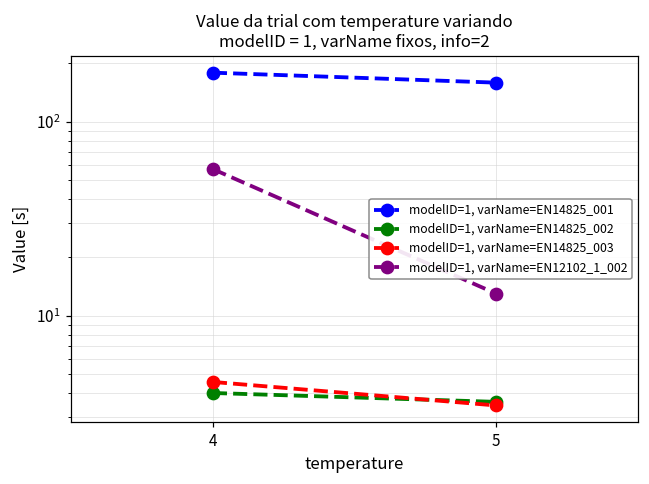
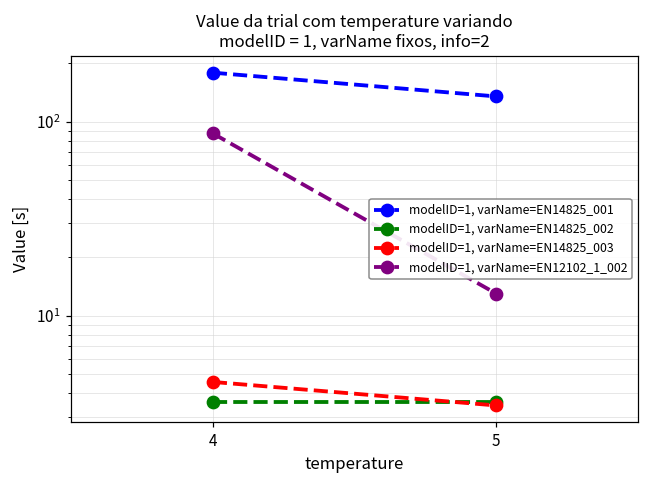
  {
    "modelID=1, varName=EN14825_001": {
      "4": 180,
-     "5": 160
+     "5": 140
    },
    "modelID=1, varName=EN14825_002": {
-     "4": 4.0,
+     "4": 3.6,
      "5": 3.6
    },
    "modelID=1, varName=EN14825_003": {
      "4": 4.6,
      "5": 3.5
    },
    "modelID=1, varName=EN12102_1_002": {
-     "4": 57,
+     "4": 90,
      "5": 13
    }
  }
